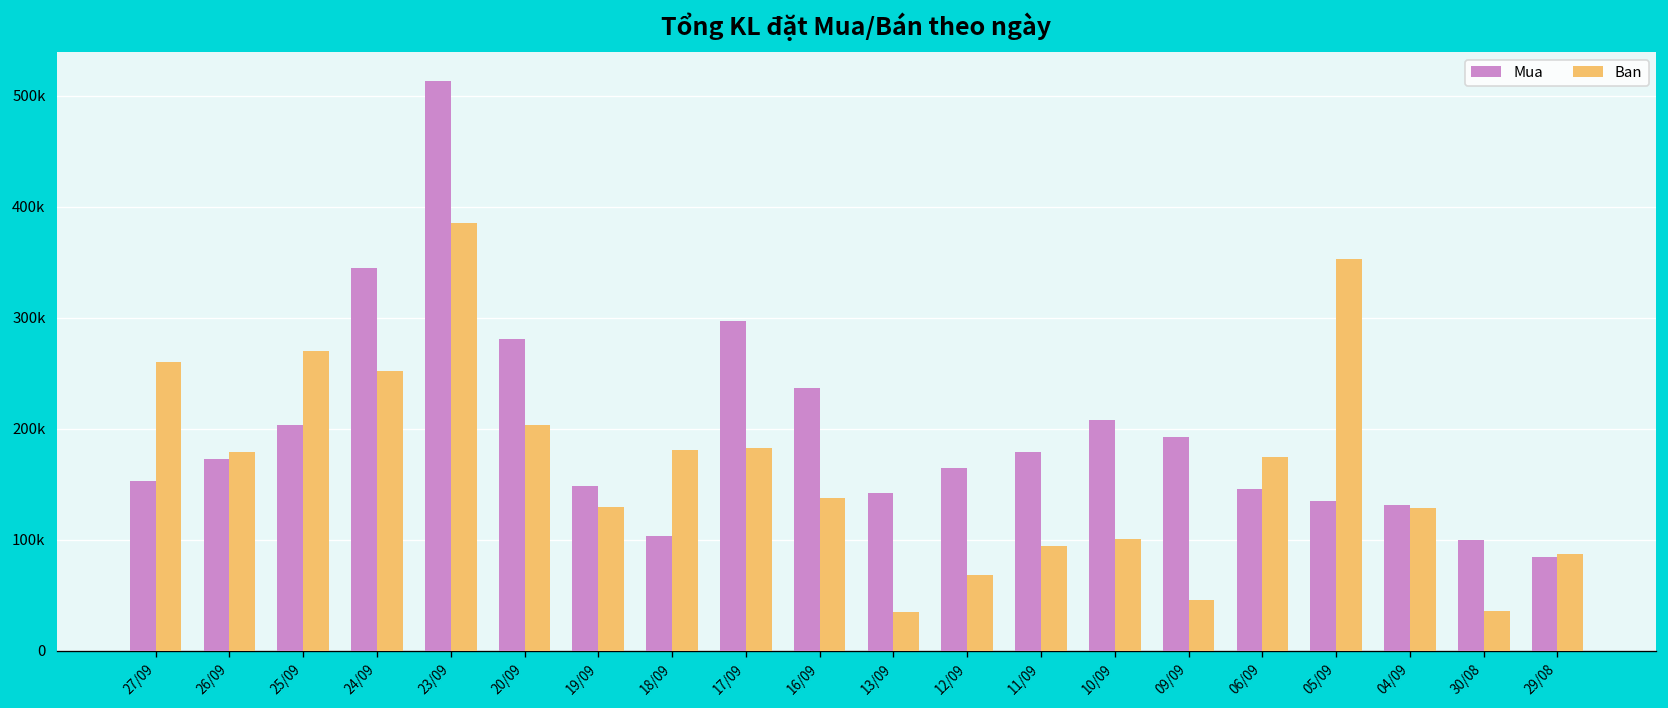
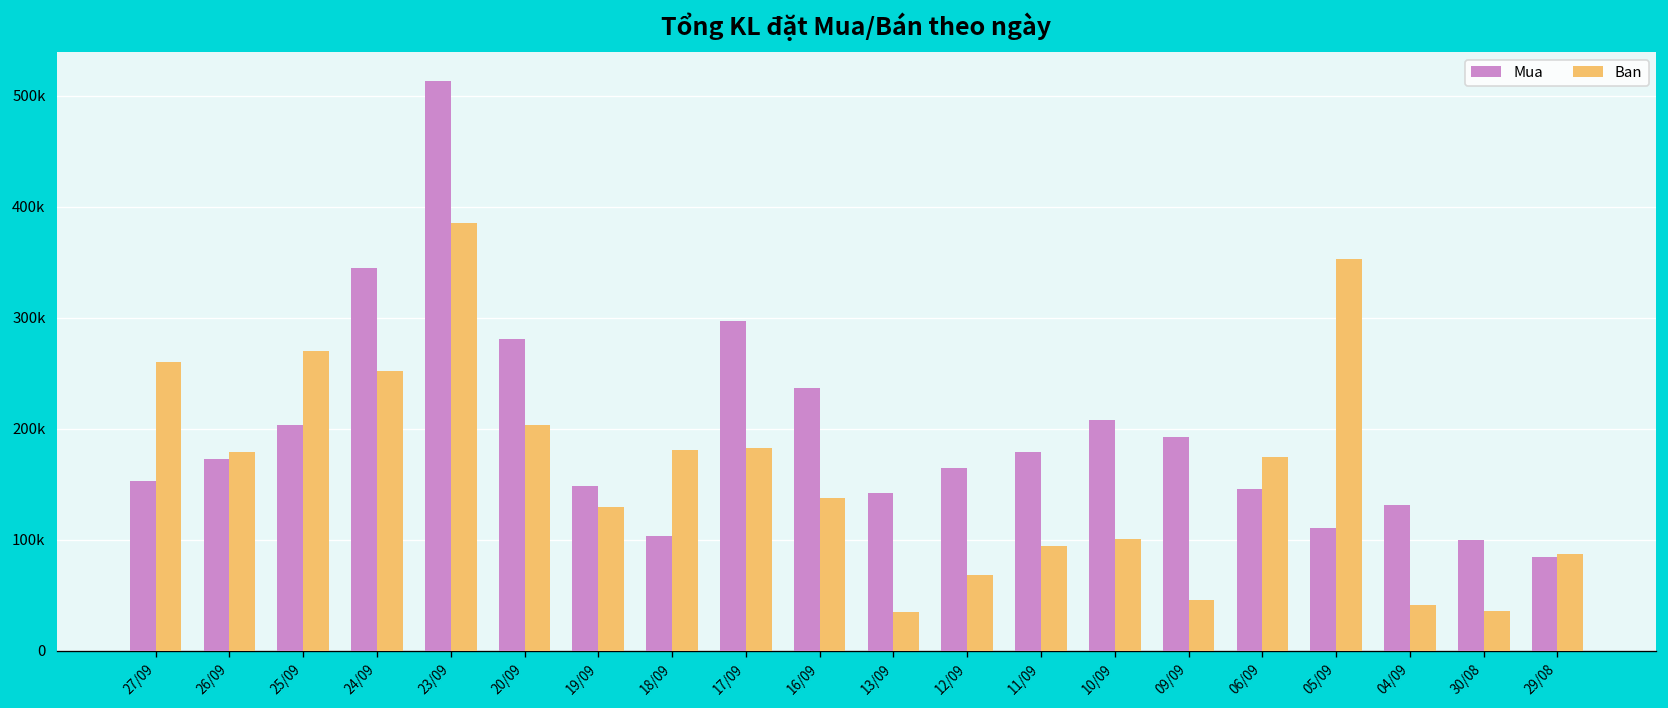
  {
    "Mua": {
      "27/09": 150000,
      "26/09": 170000,
      "25/09": 200000,
      "24/09": 340000,
      "23/09": 510000,
      "20/09": 280000,
      "19/09": 150000,
      "18/09": 100000,
      "17/09": 300000,
      "16/09": 240000,
      "13/09": 140000,
      "12/09": 160000,
      "11/09": 180000,
      "10/09": 210000,
      "09/09": 190000,
      "06/09": 150000,
-     "05/09": 130000,
+     "05/09": 110000,
      "04/09": 130000,
      "30/08": 100000,
      "29/08": 80000
    },
    "Ban": {
      "27/09": 260000,
      "26/09": 180000,
      "25/09": 270000,
      "24/09": 250000,
      "23/09": 390000,
      "20/09": 200000,
      "19/09": 130000,
      "18/09": 180000,
      "17/09": 180000,
      "16/09": 140000,
      "13/09": 30000,
      "12/09": 70000,
      "11/09": 90000,
      "10/09": 100000,
      "09/09": 50000,
      "06/09": 170000,
      "05/09": 350000,
-     "04/09": 130000,
+     "04/09": 40000,
      "30/08": 40000,
      "29/08": 90000
    }
  }
